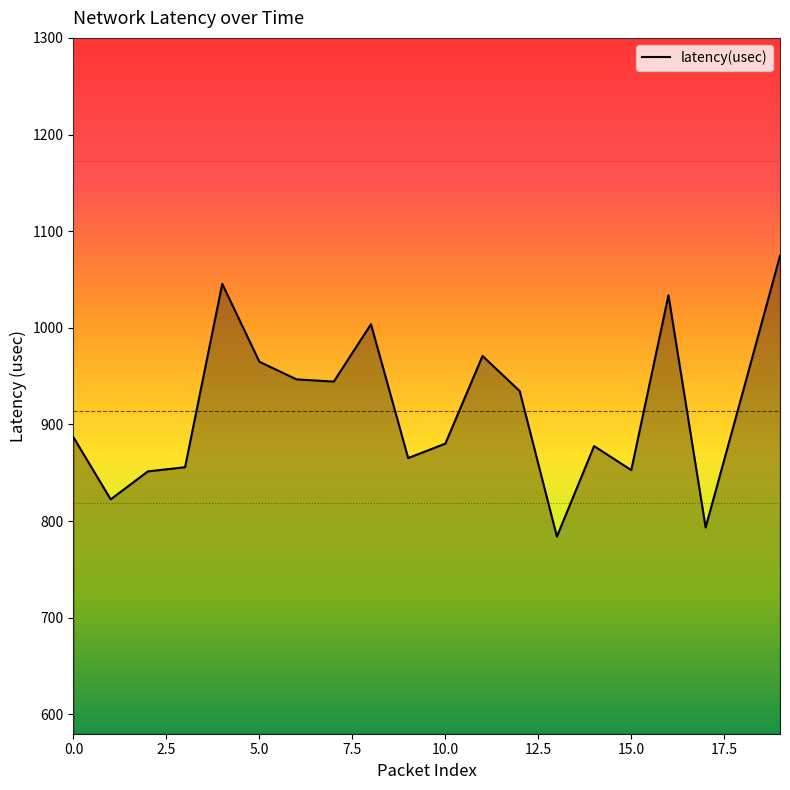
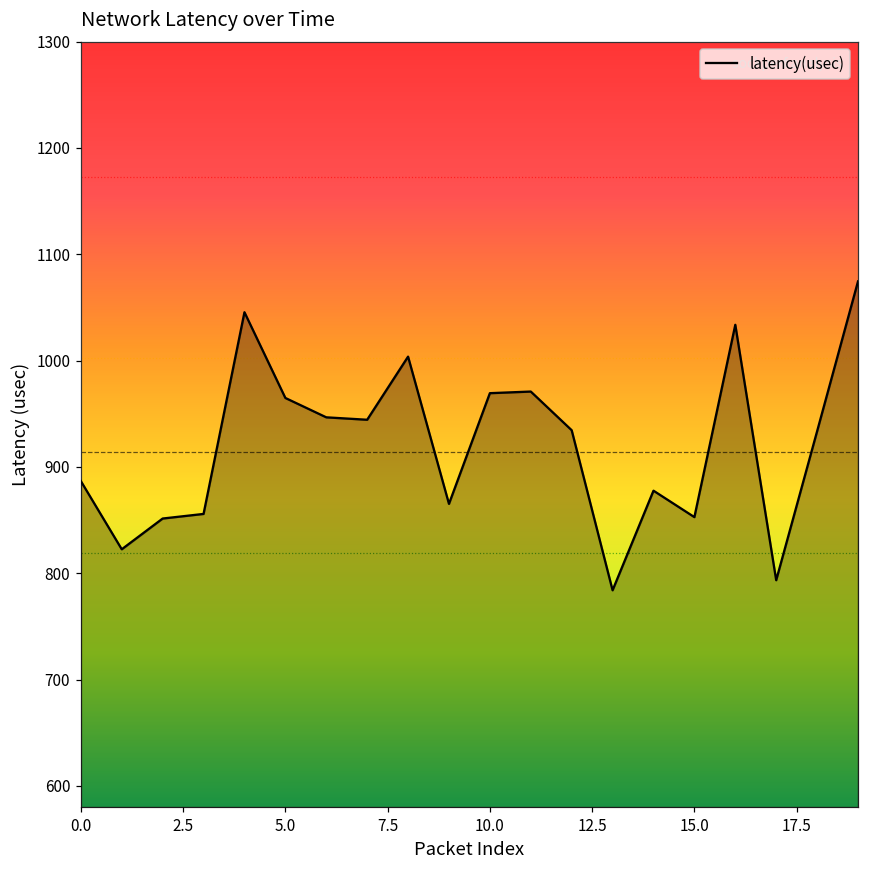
  {
    "0.0": 890,
    "5.0": 960,
-   "10.0": 880,
+   "10.0": 970,
    "15.0": 850
  }
